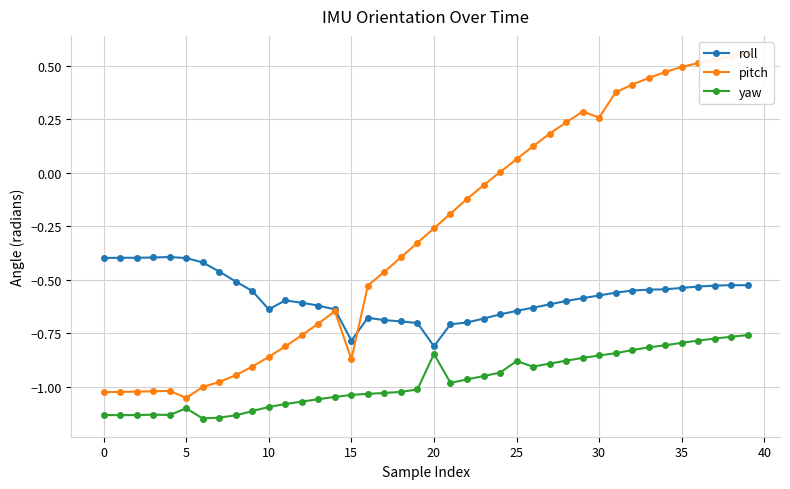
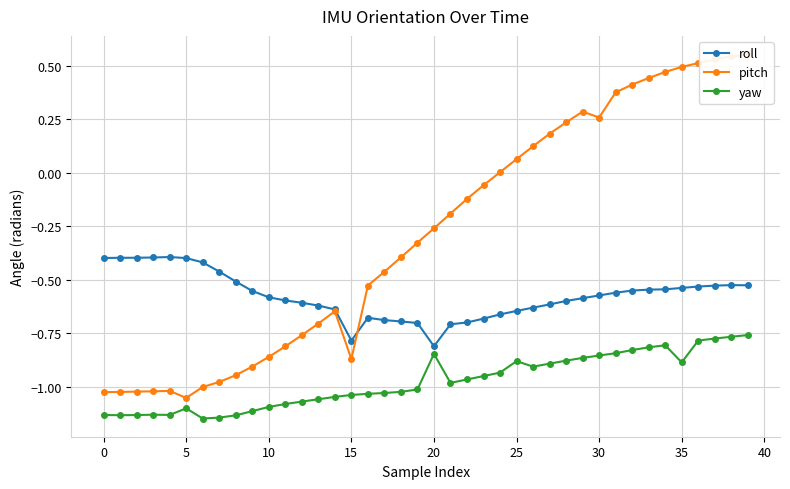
  {
    "roll": {
      "0": -0.40,
      "5": -0.40,
-     "10": -0.64,
+     "10": -0.58,
      "15": -0.79,
      "20": -0.81,
      "25": -0.65,
      "30": -0.57,
      "35": -0.54
    },
    "pitch": {
      "0": -1.03,
      "5": -1.05,
      "10": -0.86,
      "15": -0.87,
      "20": -0.26,
      "25": 0.06,
      "30": 0.26,
      "35": 0.49
    },
    "yaw": {
      "0": -1.13,
      "5": -1.10,
      "10": -1.10,
      "15": -1.04,
      "20": -0.85,
      "25": -0.88,
      "30": -0.85,
-     "35": -0.80
+     "35": -0.89
    }
  }
